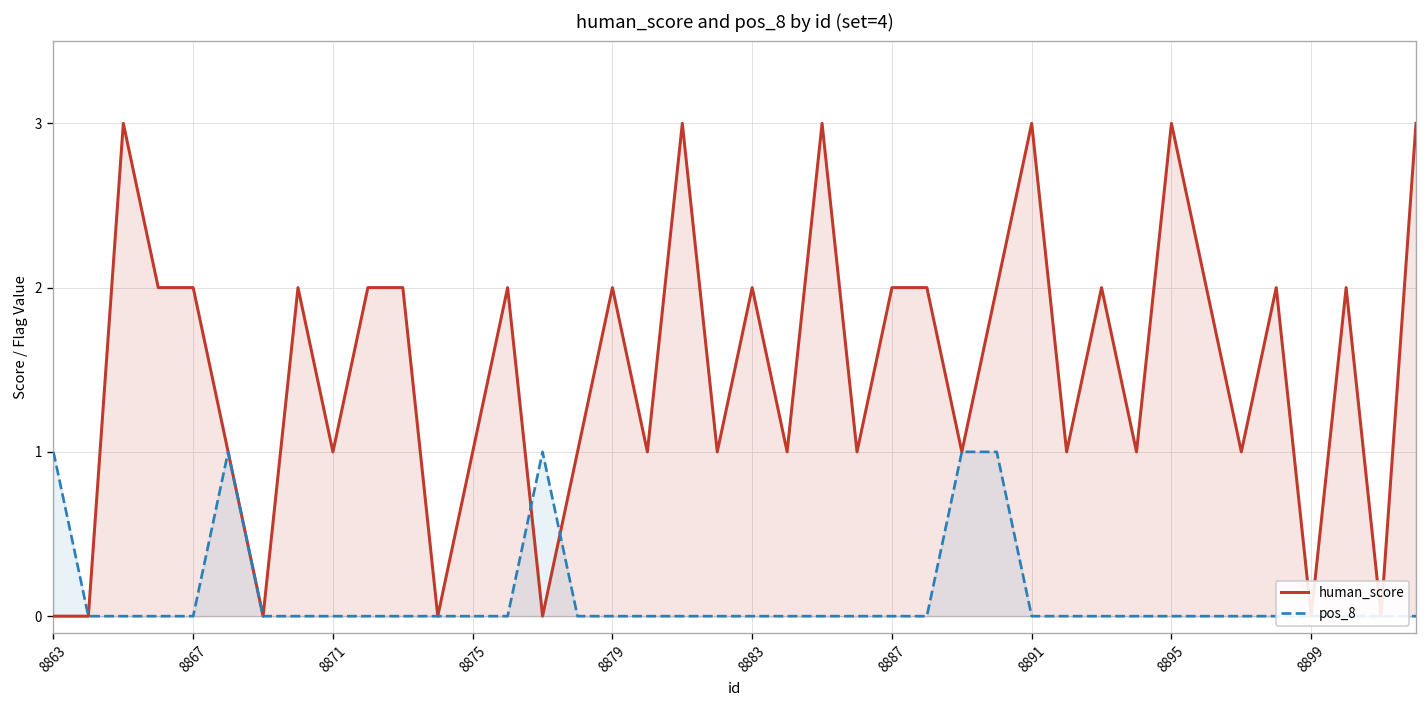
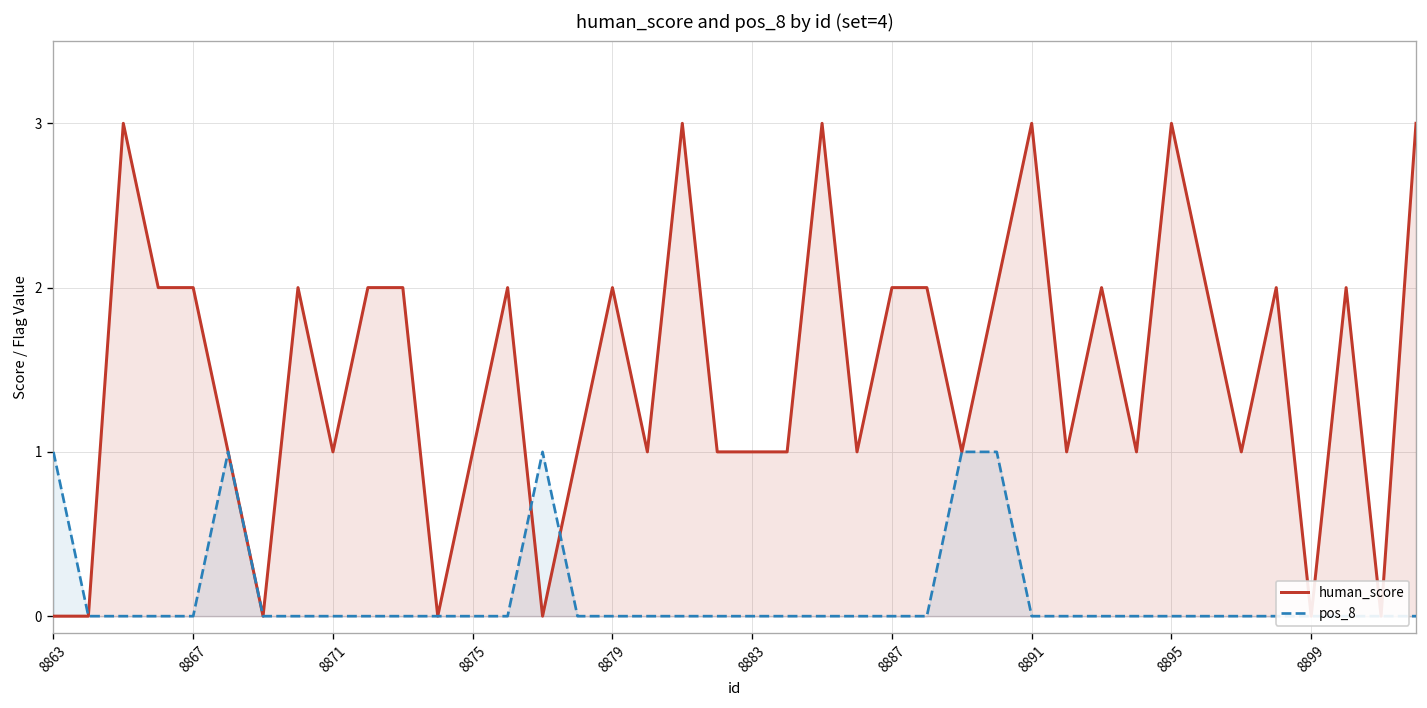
  {
    "human_score": {
      "8863": 0,
      "8867": 2,
      "8871": 1,
      "8875": 1,
      "8879": 2,
-     "8883": 2,
+     "8883": 1,
      "8887": 2,
      "8891": 3,
      "8895": 3
    },
    "pos_8": {
      "8863": 1,
      "8867": 0,
      "8871": 0,
      "8875": 0,
      "8879": 0,
      "8883": 0,
      "8887": 0,
      "8891": 0,
      "8895": 0
    }
  }
